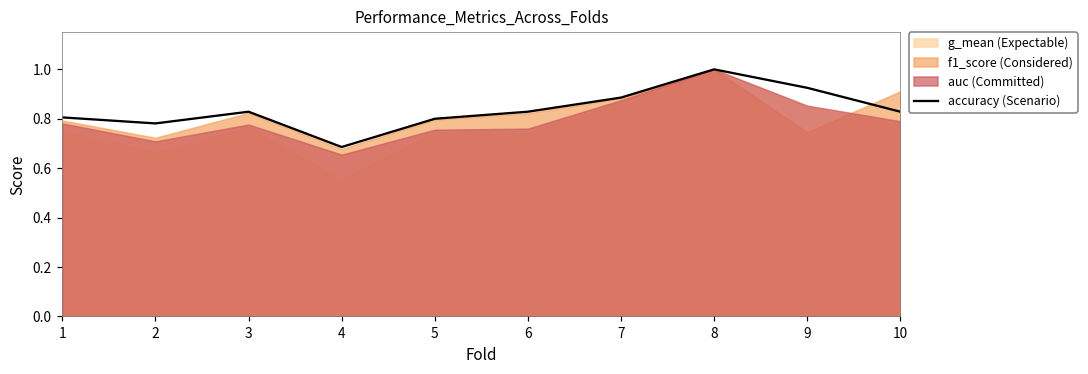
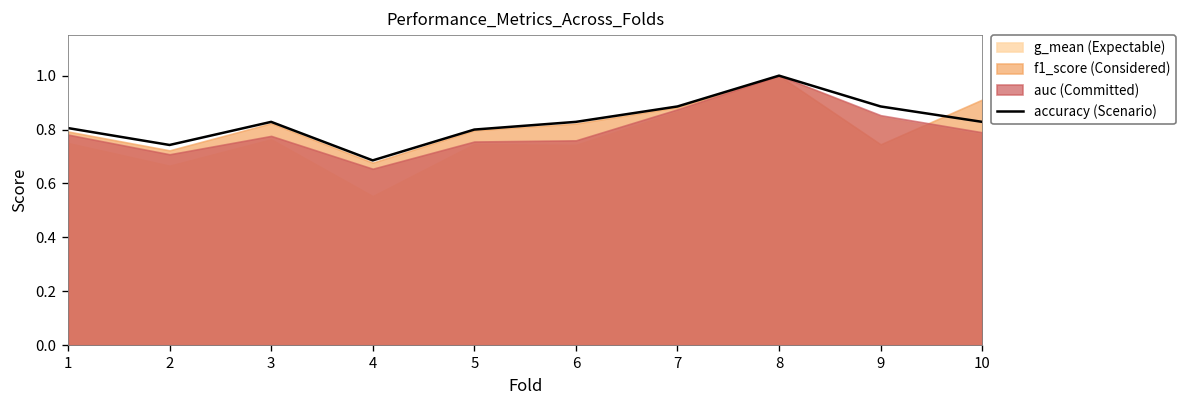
  {
    "accuracy (Scenario)": {
      "1": 0.81,
-     "2": 0.78,
-     "9": 0.93,
+     "2": 0.74,
+     "9": 0.89,
      "10": 0.83
    },
    "g_mean (Expectable)": {
      "1": 0.75,
      "2": 0.67,
      "3": 0.76,
      "4": 0.55,
      "6": 0.74
    },
    "f1_score (Considered)": {
      "1": 0.79,
      "2": 0.72,
      "9": 0.75,
      "10": 0.91
    },
    "auc (Committed)": {
      "1": 0.78,
      "2": 0.71,
      "3": 0.78,
      "4": 0.65,
      "6": 0.76
    }
  }
